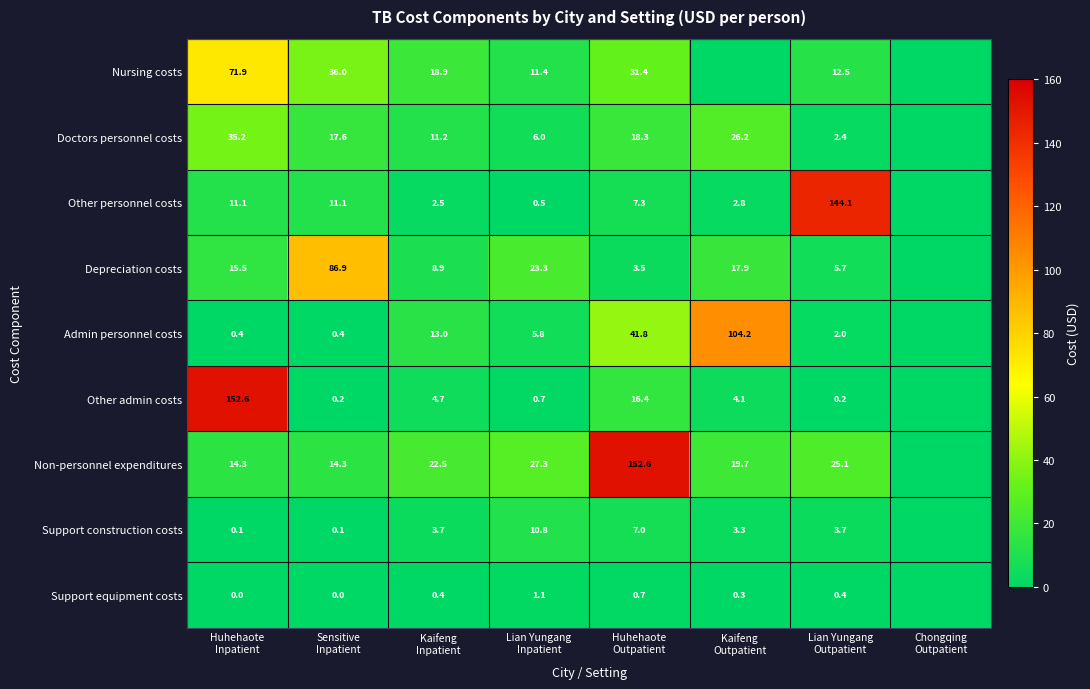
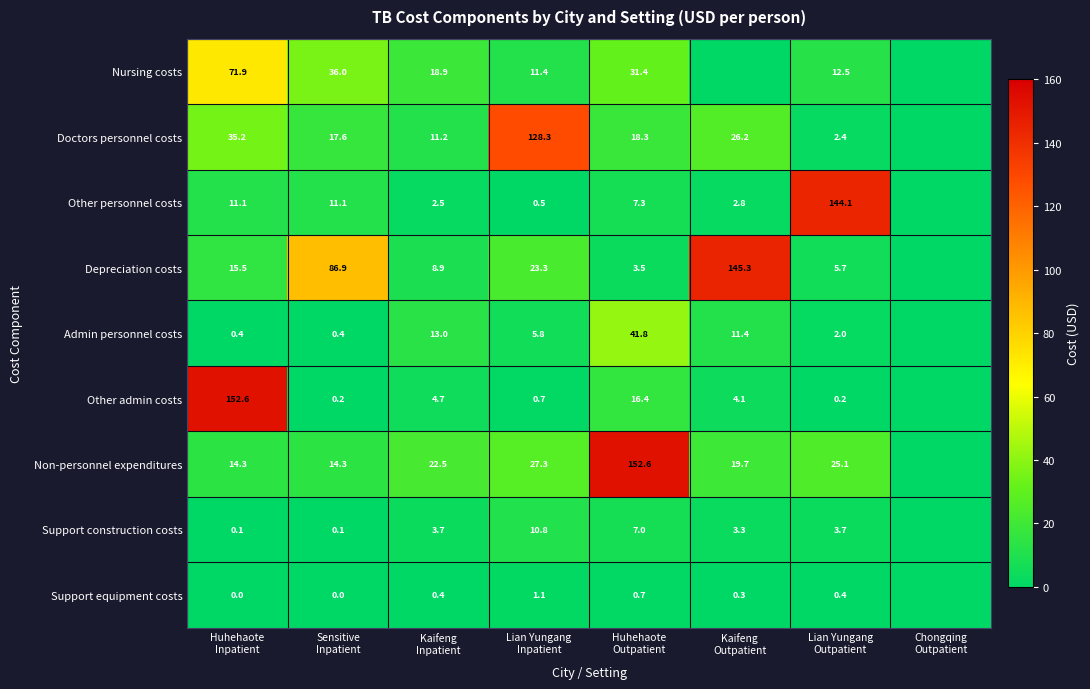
  {
    "Nursing costs": {
      "Huhehaote Inpatient": 71.9,
      "Sensitive Inpatient": 36.0,
      "Kaifeng Inpatient": 18.9,
      "Lian Yungang Inpatient": 11.4,
      "Huhehaote Outpatient": 31.4,
      "Lian Yungang Outpatient": 12.5
    },
    "Doctors personnel costs": {
      "Huhehaote Inpatient": 35.2,
      "Sensitive Inpatient": 17.6,
      "Kaifeng Inpatient": 11.2,
-     "Lian Yungang Inpatient": 6.0,
+     "Lian Yungang Inpatient": 128.3,
      "Huhehaote Outpatient": 18.3,
      "Kaifeng Outpatient": 26.2,
      "Lian Yungang Outpatient": 2.4
    },
    "Other personnel costs": {
      "Huhehaote Inpatient": 11.1,
      "Sensitive Inpatient": 11.1,
      "Kaifeng Inpatient": 2.5,
      "Lian Yungang Inpatient": 0.5,
      "Huhehaote Outpatient": 7.3,
      "Kaifeng Outpatient": 2.8,
      "Lian Yungang Outpatient": 144.1
    },
    "Depreciation costs": {
      "Huhehaote Inpatient": 15.5,
      "Sensitive Inpatient": 86.9,
      "Kaifeng Inpatient": 8.9,
      "Lian Yungang Inpatient": 23.3,
      "Huhehaote Outpatient": 3.5,
-     "Kaifeng Outpatient": 17.9,
+     "Kaifeng Outpatient": 145.3,
      "Lian Yungang Outpatient": 5.7
    },
    "Admin personnel costs": {
      "Huhehaote Inpatient": 0.4,
      "Sensitive Inpatient": 0.4,
      "Kaifeng Inpatient": 13.0,
      "Lian Yungang Inpatient": 5.8,
      "Huhehaote Outpatient": 41.8,
-     "Kaifeng Outpatient": 104.2,
+     "Kaifeng Outpatient": 11.4,
      "Lian Yungang Outpatient": 2.0
    },
    "Other admin costs": {
      "Huhehaote Inpatient": 152.6,
      "Sensitive Inpatient": 0.2,
      "Kaifeng Inpatient": 4.7,
      "Lian Yungang Inpatient": 0.7,
      "Huhehaote Outpatient": 16.4,
      "Kaifeng Outpatient": 4.1,
      "Lian Yungang Outpatient": 0.2
    },
    "Non-personnel expenditures": {
      "Huhehaote Inpatient": 14.3,
      "Sensitive Inpatient": 14.3,
      "Kaifeng Inpatient": 22.5,
      "Lian Yungang Inpatient": 27.3,
      "Huhehaote Outpatient": 152.6,
      "Kaifeng Outpatient": 19.7,
      "Lian Yungang Outpatient": 25.1
    },
    "Support construction costs": {
      "Huhehaote Inpatient": 0.1,
      "Sensitive Inpatient": 0.1,
      "Kaifeng Inpatient": 3.7,
      "Lian Yungang Inpatient": 10.8,
      "Huhehaote Outpatient": 7.0,
      "Kaifeng Outpatient": 3.3,
      "Lian Yungang Outpatient": 3.7
    },
    "Support equipment costs": {
      "Huhehaote Inpatient": 0.0,
      "Sensitive Inpatient": 0.0,
      "Kaifeng Inpatient": 0.4,
      "Lian Yungang Inpatient": 1.1,
      "Huhehaote Outpatient": 0.7,
      "Kaifeng Outpatient": 0.3,
      "Lian Yungang Outpatient": 0.4
    }
  }
